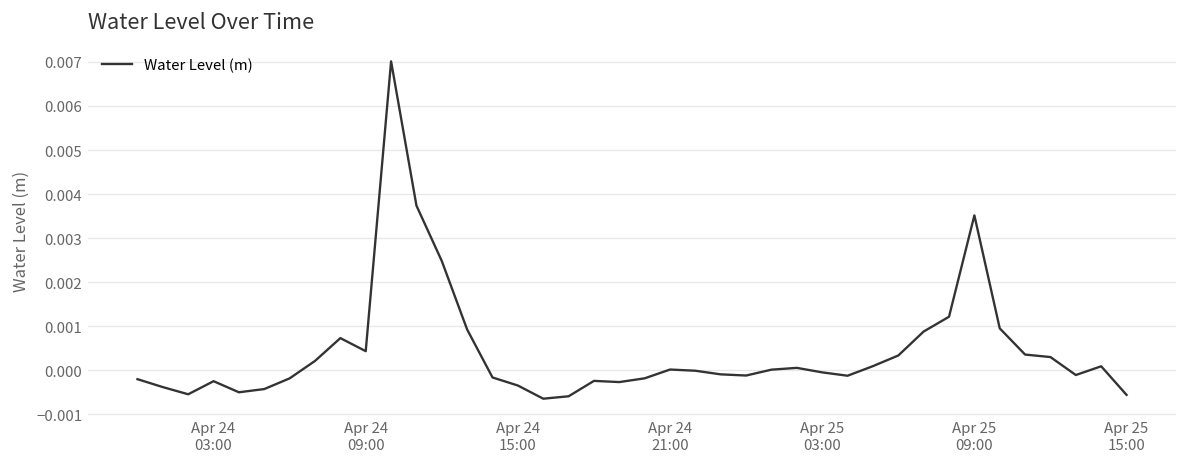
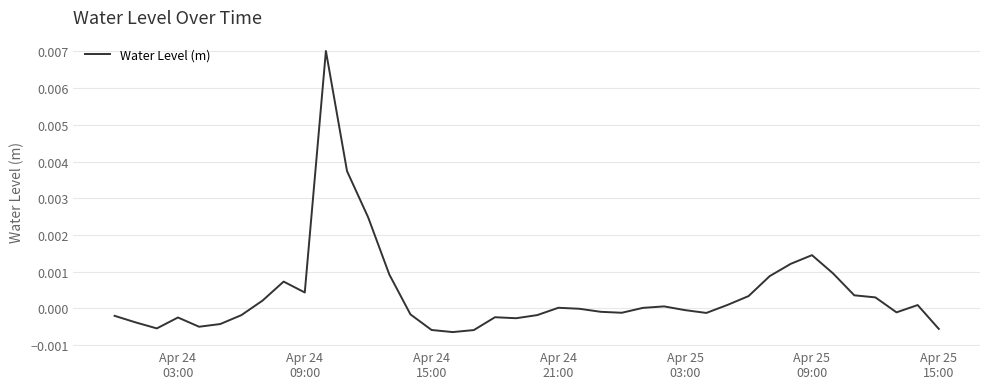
  {
    "Apr 24 03:00": -0.0003,
    "Apr 24 09:00": 0.0004,
-   "Apr 24 15:00": -0.0003,
+   "Apr 24 15:00": -0.0006,
    "Apr 24 21:00": 0.0000,
    "Apr 25 03:00": -0.0001,
-   "Apr 25 09:00": 0.0035,
+   "Apr 25 09:00": 0.0014,
    "Apr 25 15:00": -0.0006
  }
